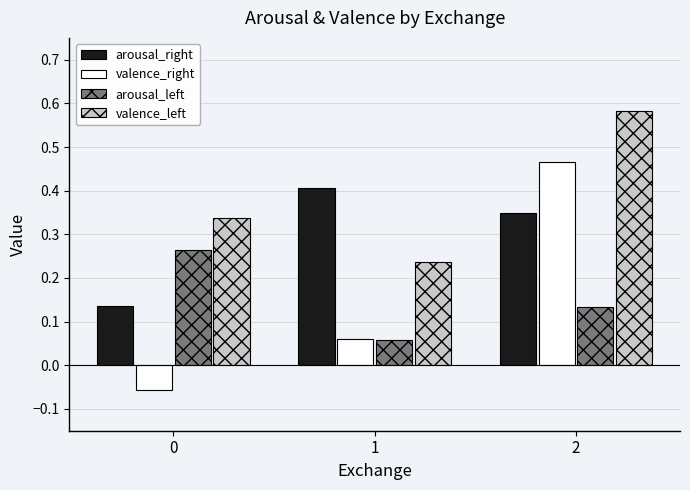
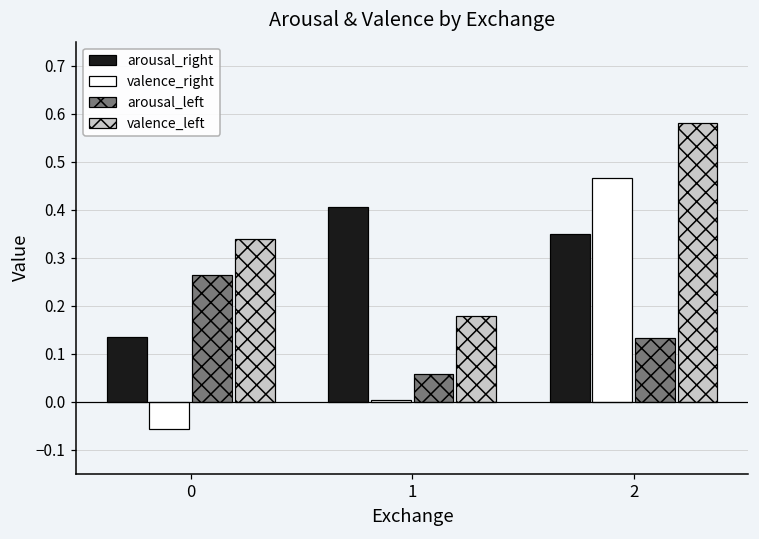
  {
    "arousal_right": {
      "0": 0.14,
      "1": 0.41,
      "2": 0.35
    },
    "valence_right": {
      "0": -0.06,
-     "1": 0.06,
+     "1": 0.00,
      "2": 0.47
    },
    "arousal_left": {
      "0": 0.26,
      "1": 0.06,
      "2": 0.13
    },
    "valence_left": {
      "0": 0.34,
-     "1": 0.24,
+     "1": 0.18,
      "2": 0.58
    }
  }
